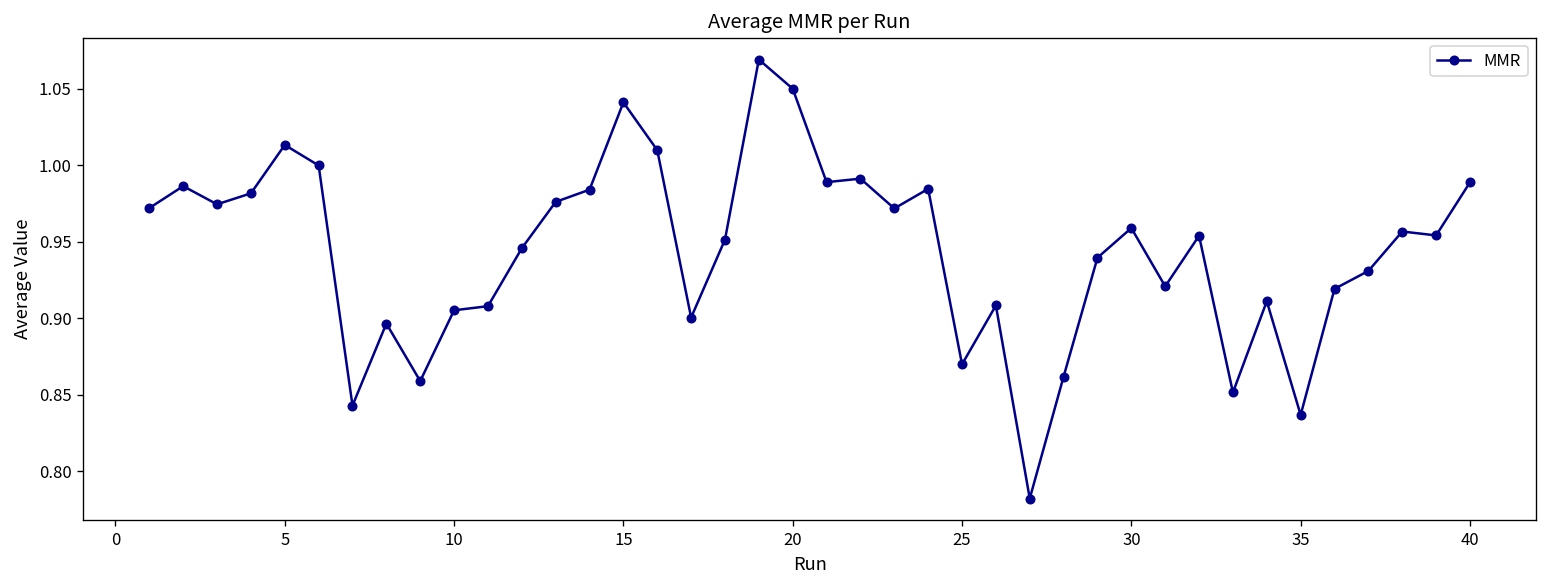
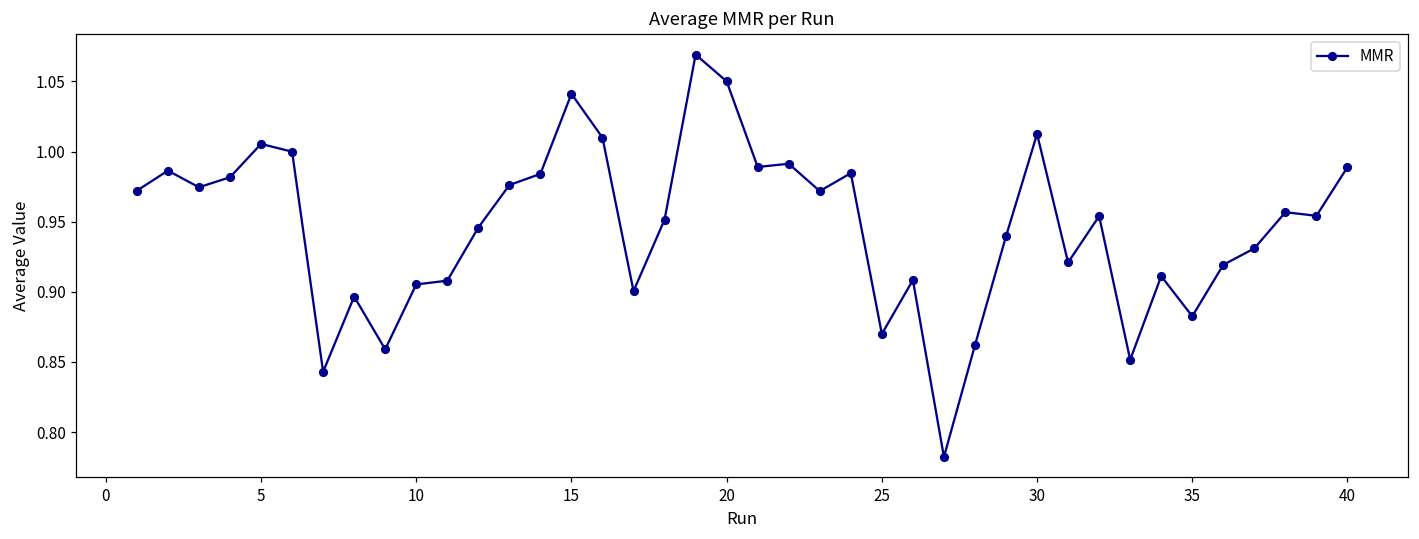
  {
-   "5": 1.013,
+   "5": 1.005,
    "10": 0.905,
    "15": 1.041,
    "20": 1.050,
    "25": 0.870,
-   "30": 0.959,
-   "35": 0.837,
+   "30": 1.013,
+   "35": 0.883,
    "40": 0.989
  }
